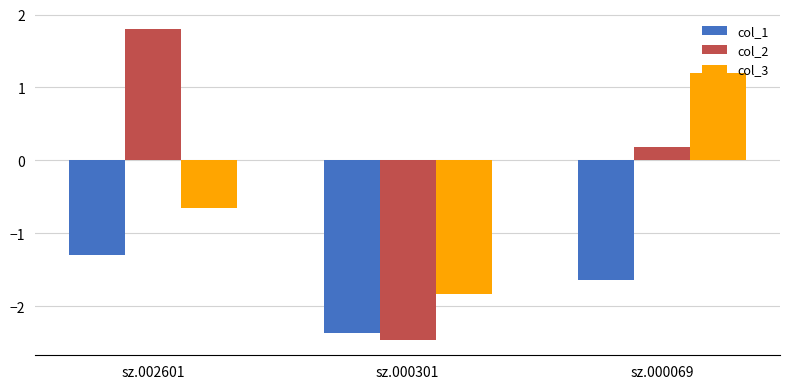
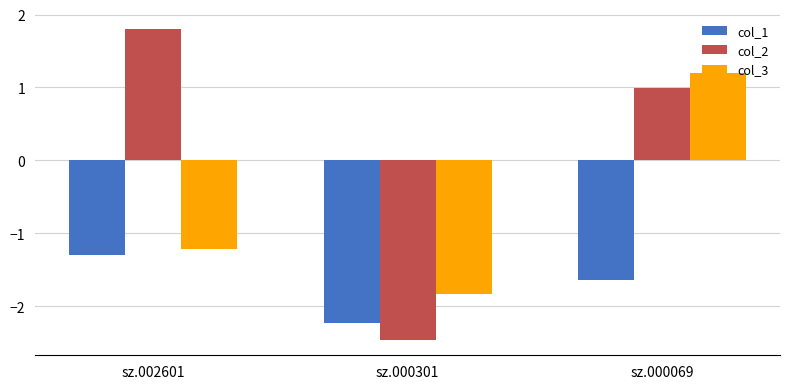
  {
    "col_1": {
      "sz.002601": -1.3,
-     "sz.000301": -2.4,
+     "sz.000301": -2.2,
      "sz.000069": -1.6
    },
    "col_2": {
      "sz.002601": 1.8,
      "sz.000301": -2.5,
-     "sz.000069": 0.2
+     "sz.000069": 1.0
    },
    "col_3": {
-     "sz.002601": -0.7,
+     "sz.002601": -1.2,
      "sz.000301": -1.8,
      "sz.000069": 1.2
    }
  }
